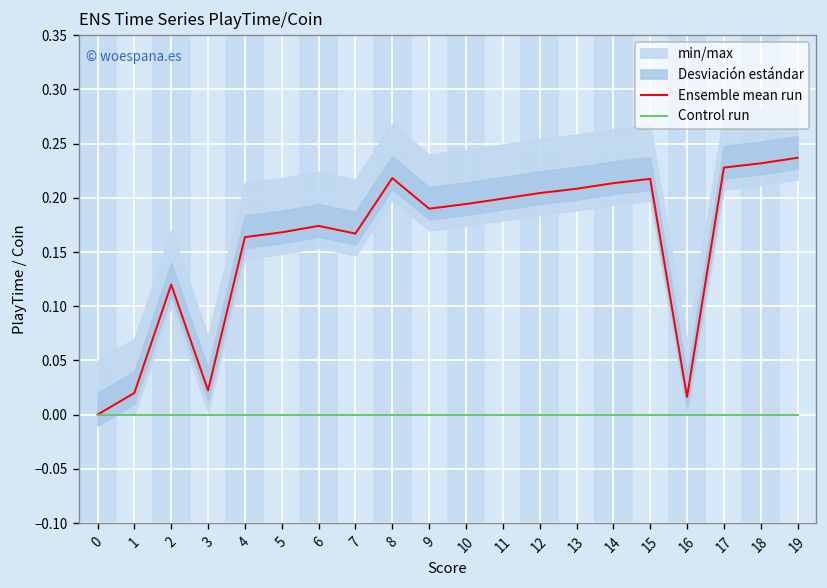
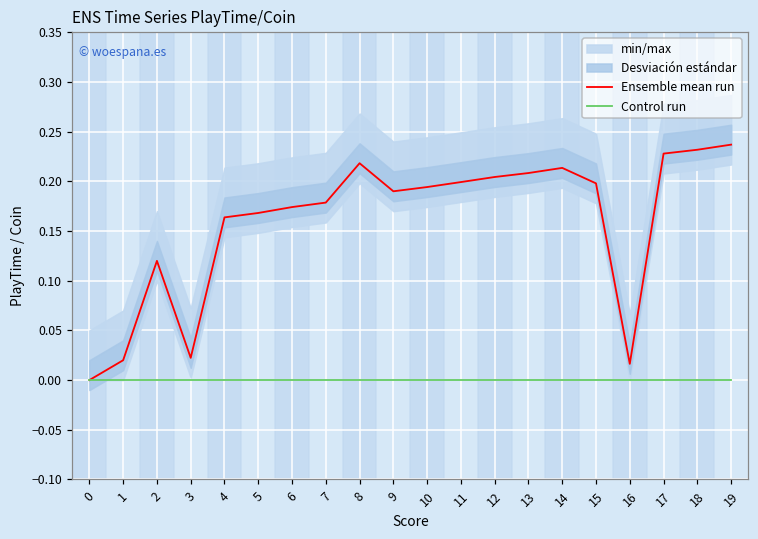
  {
    "Ensemble mean run": {
      "1": 0.02,
      "2": 0.12,
      "3": 0.02,
      "4": 0.16,
      "5": 0.17,
      "6": 0.17,
-     "7": 0.17,
+     "7": 0.18,
      "8": 0.22,
      "9": 0.19,
      "10": 0.19,
      "11": 0.20,
      "12": 0.20,
      "13": 0.21,
      "14": 0.21,
-     "15": 0.22,
+     "15": 0.20,
      "16": 0.02,
      "17": 0.23,
      "18": 0.23,
      "19": 0.24
    },
    "Control run": {
      "1": 0.00,
      "2": 0.00,
      "3": 0.00,
      "4": 0.00,
      "5": 0.00,
      "6": 0.00,
      "7": 0.00,
      "8": 0.00,
      "9": 0.00,
      "10": 0.00,
      "11": 0.00,
      "12": 0.00,
      "13": 0.00,
      "14": 0.00,
      "15": 0.00,
      "16": 0.00,
      "17": 0.00,
      "18": 0.00,
      "19": 0.00
    }
  }
